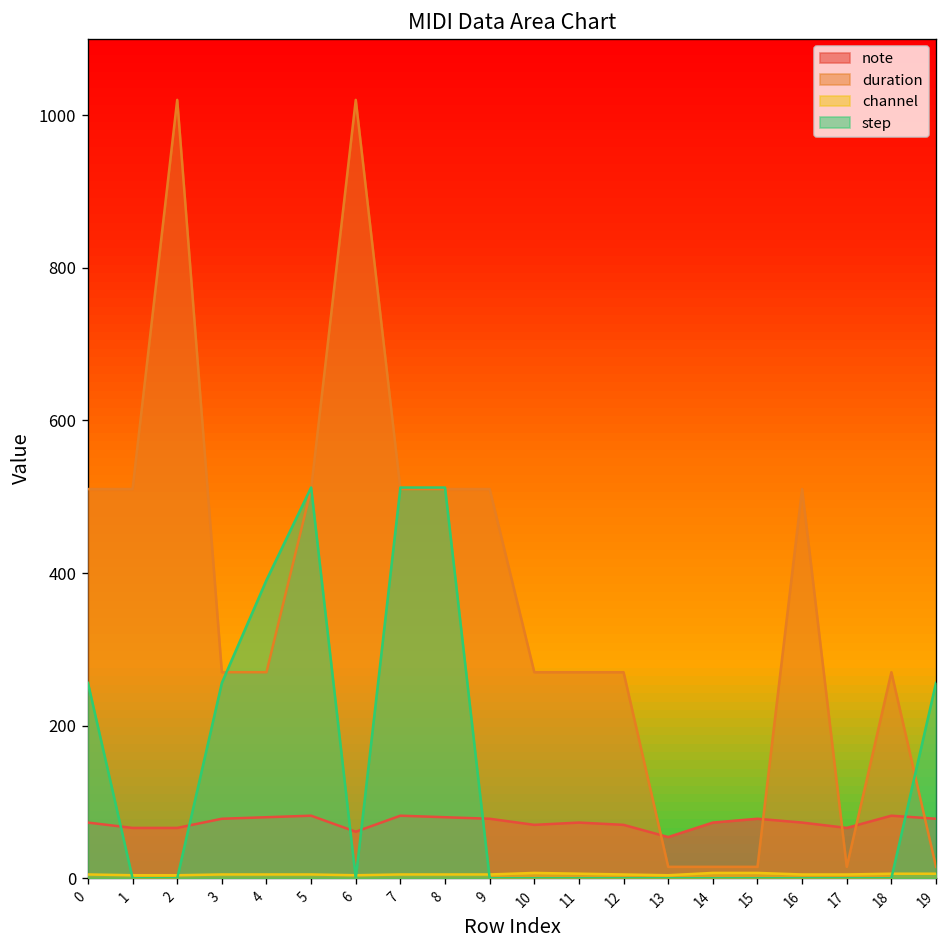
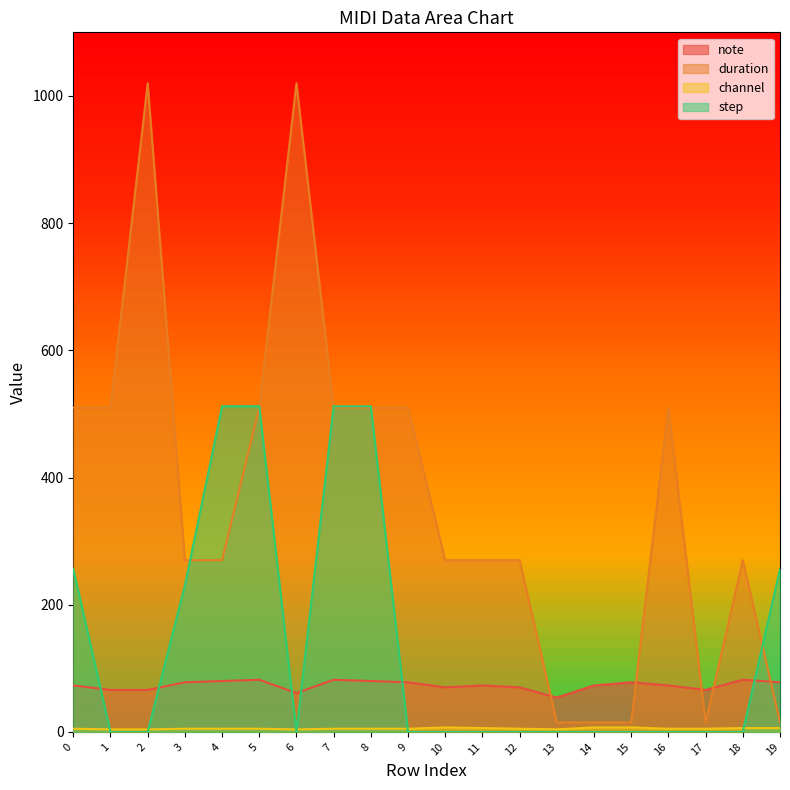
  {
    "step": {
      "0": 260,
-     "3": 260,
-     "4": 390,
+     "3": 230,
+     "4": 510,
      "9": 0,
      "10": 0,
      "11": 0,
      "12": 0,
      "14": 0,
      "15": 0,
      "16": 0,
      "17": 0,
      "18": 0,
      "19": 260
    }
  }
